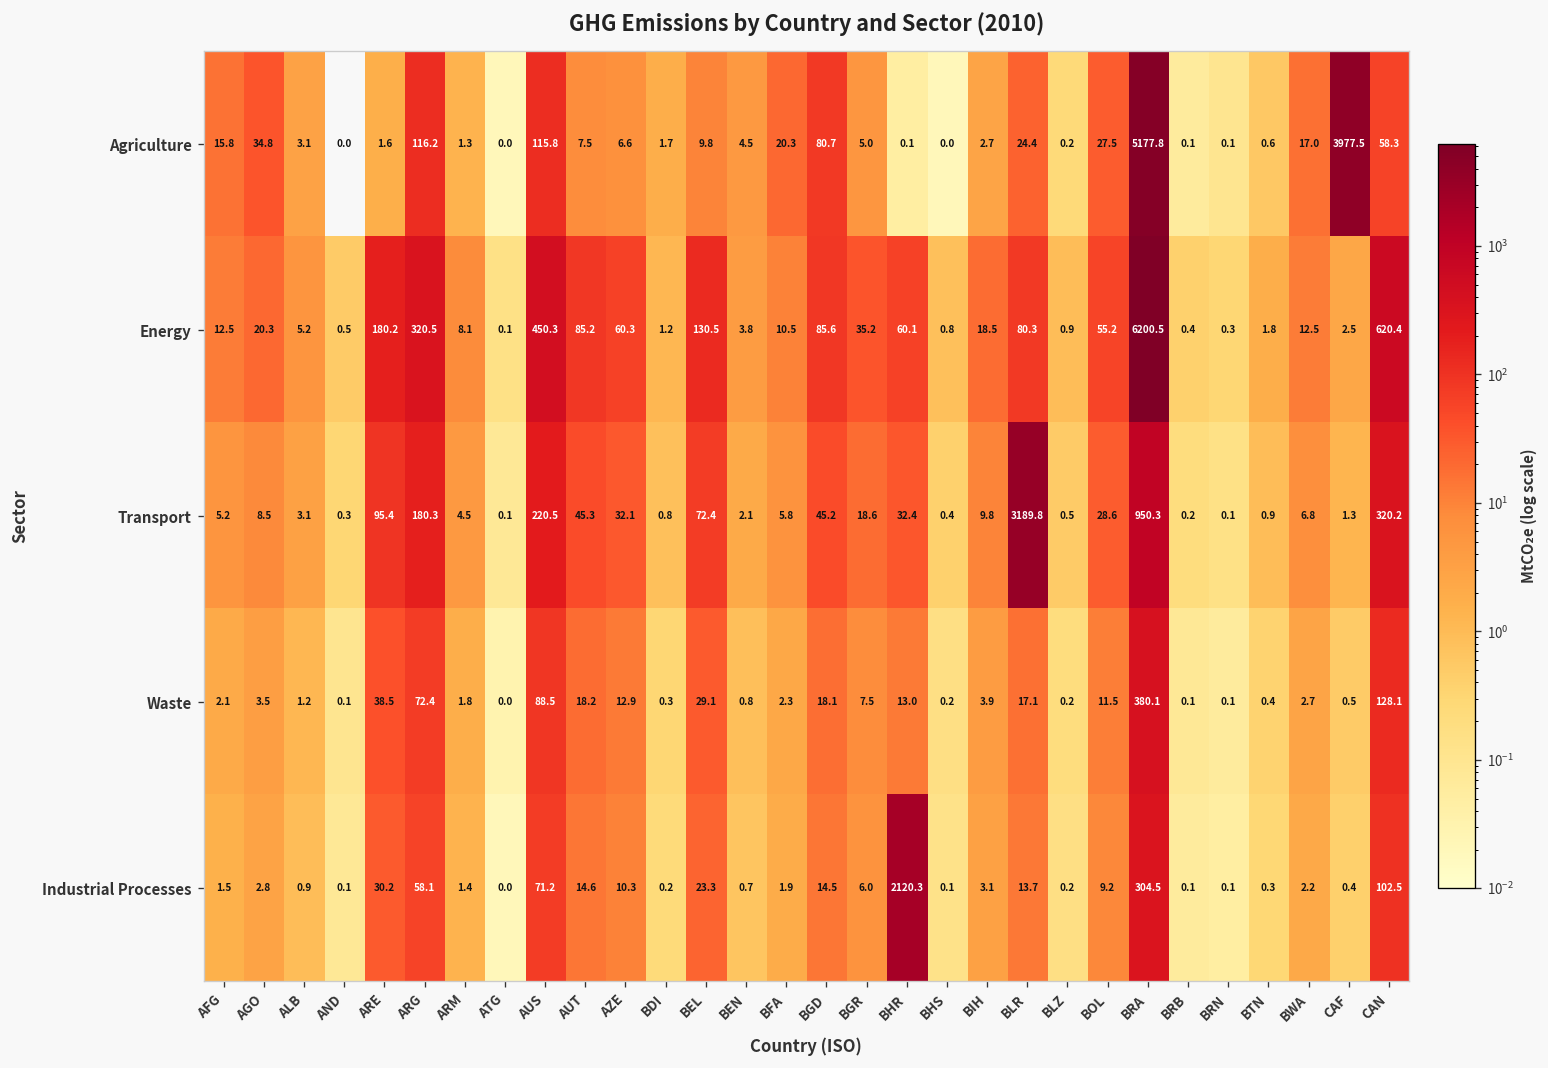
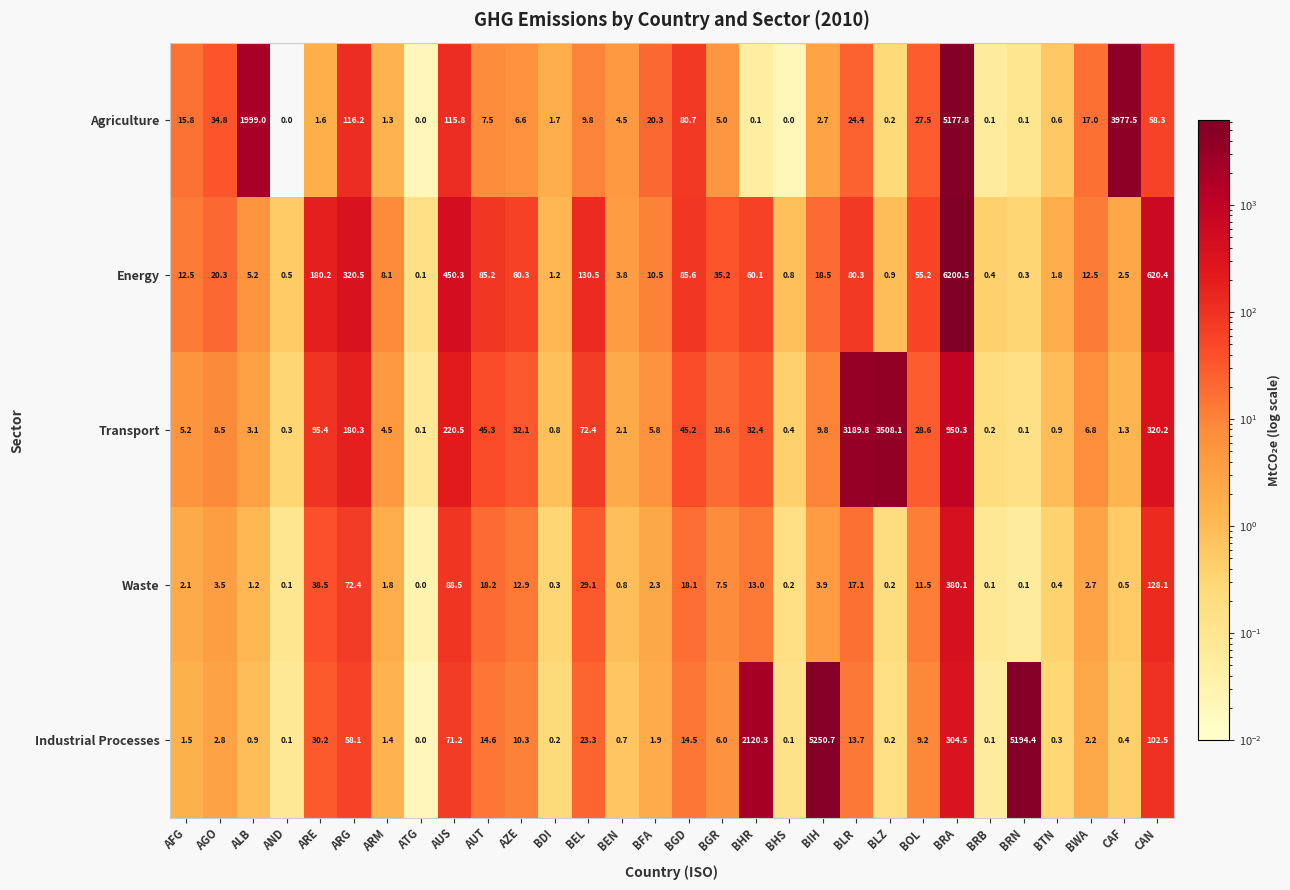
  {
    "Agriculture": {
      "AFG": 15.8,
      "AGO": 34.8,
-     "ALB": 3.1,
+     "ALB": 1999.0,
      "AND": 0.0,
      "ARE": 1.6,
      "ARG": 116.2,
      "ARM": 1.3,
      "ATG": 0.0,
      "AUS": 115.8,
      "AUT": 7.5,
      "AZE": 6.6,
      "BDI": 1.7,
      "BEL": 9.8,
      "BEN": 4.5,
      "BFA": 20.3,
      "BGD": 80.7,
      "BGR": 5.0,
      "BHR": 0.1,
      "BHS": 0.0,
      "BIH": 2.7,
      "BLR": 24.4,
      "BLZ": 0.2,
      "BOL": 27.5,
      "BRA": 5177.8,
      "BRB": 0.1,
      "BRN": 0.1,
      "BTN": 0.6,
      "BWA": 17.0,
      "CAF": 3977.5,
      "CAN": 58.3
    },
    "Energy": {
      "AFG": 12.5,
      "AGO": 20.3,
      "ALB": 5.2,
      "AND": 0.5,
      "ARE": 180.2,
      "ARG": 320.5,
      "ARM": 8.1,
      "ATG": 0.1,
      "AUS": 450.3,
      "AUT": 85.2,
      "AZE": 60.3,
      "BDI": 1.2,
      "BEL": 130.5,
      "BEN": 3.8,
      "BFA": 10.5,
      "BGD": 85.6,
      "BGR": 35.2,
      "BHR": 60.1,
      "BHS": 0.8,
      "BIH": 18.5,
      "BLR": 80.3,
      "BLZ": 0.9,
      "BOL": 55.2,
      "BRA": 6200.5,
      "BRB": 0.4,
      "BRN": 0.3,
      "BTN": 1.8,
      "BWA": 12.5,
      "CAF": 2.5,
      "CAN": 620.4
    },
    "Transport": {
      "AFG": 5.2,
      "AGO": 8.5,
      "ALB": 3.1,
      "AND": 0.3,
      "ARE": 95.4,
      "ARG": 180.3,
      "ARM": 4.5,
      "ATG": 0.1,
      "AUS": 220.5,
      "AUT": 45.3,
      "AZE": 32.1,
      "BDI": 0.8,
      "BEL": 72.4,
      "BEN": 2.1,
      "BFA": 5.8,
      "BGD": 45.2,
      "BGR": 18.6,
      "BHR": 32.4,
      "BHS": 0.4,
      "BIH": 9.8,
      "BLR": 3189.8,
-     "BLZ": 0.5,
+     "BLZ": 3508.1,
      "BOL": 28.6,
      "BRA": 950.3,
      "BRB": 0.2,
      "BRN": 0.1,
      "BTN": 0.9,
      "BWA": 6.8,
      "CAF": 1.3,
      "CAN": 320.2
    },
    "Waste": {
      "AFG": 2.1,
      "AGO": 3.5,
      "ALB": 1.2,
      "AND": 0.1,
      "ARE": 38.5,
      "ARG": 72.4,
      "ARM": 1.8,
      "ATG": 0.0,
      "AUS": 88.5,
      "AUT": 18.2,
      "AZE": 12.9,
      "BDI": 0.3,
      "BEL": 29.1,
      "BEN": 0.8,
      "BFA": 2.3,
      "BGD": 18.1,
      "BGR": 7.5,
      "BHR": 13.0,
      "BHS": 0.2,
      "BIH": 3.9,
      "BLR": 17.1,
      "BLZ": 0.2,
      "BOL": 11.5,
      "BRA": 380.1,
      "BRB": 0.1,
      "BRN": 0.1,
      "BTN": 0.4,
      "BWA": 2.7,
      "CAF": 0.5,
      "CAN": 128.1
    },
    "Industrial Processes": {
      "AFG": 1.5,
      "AGO": 2.8,
      "ALB": 0.9,
      "AND": 0.1,
      "ARE": 30.2,
      "ARG": 58.1,
      "ARM": 1.4,
      "ATG": 0.0,
      "AUS": 71.2,
      "AUT": 14.6,
      "AZE": 10.3,
      "BDI": 0.2,
      "BEL": 23.3,
      "BEN": 0.7,
      "BFA": 1.9,
      "BGD": 14.5,
      "BGR": 6.0,
      "BHR": 2120.3,
      "BHS": 0.1,
-     "BIH": 3.1,
+     "BIH": 5250.7,
      "BLR": 13.7,
      "BLZ": 0.2,
      "BOL": 9.2,
      "BRA": 304.5,
      "BRB": 0.1,
-     "BRN": 0.1,
+     "BRN": 5194.4,
      "BTN": 0.3,
      "BWA": 2.2,
      "CAF": 0.4,
      "CAN": 102.5
    }
  }
